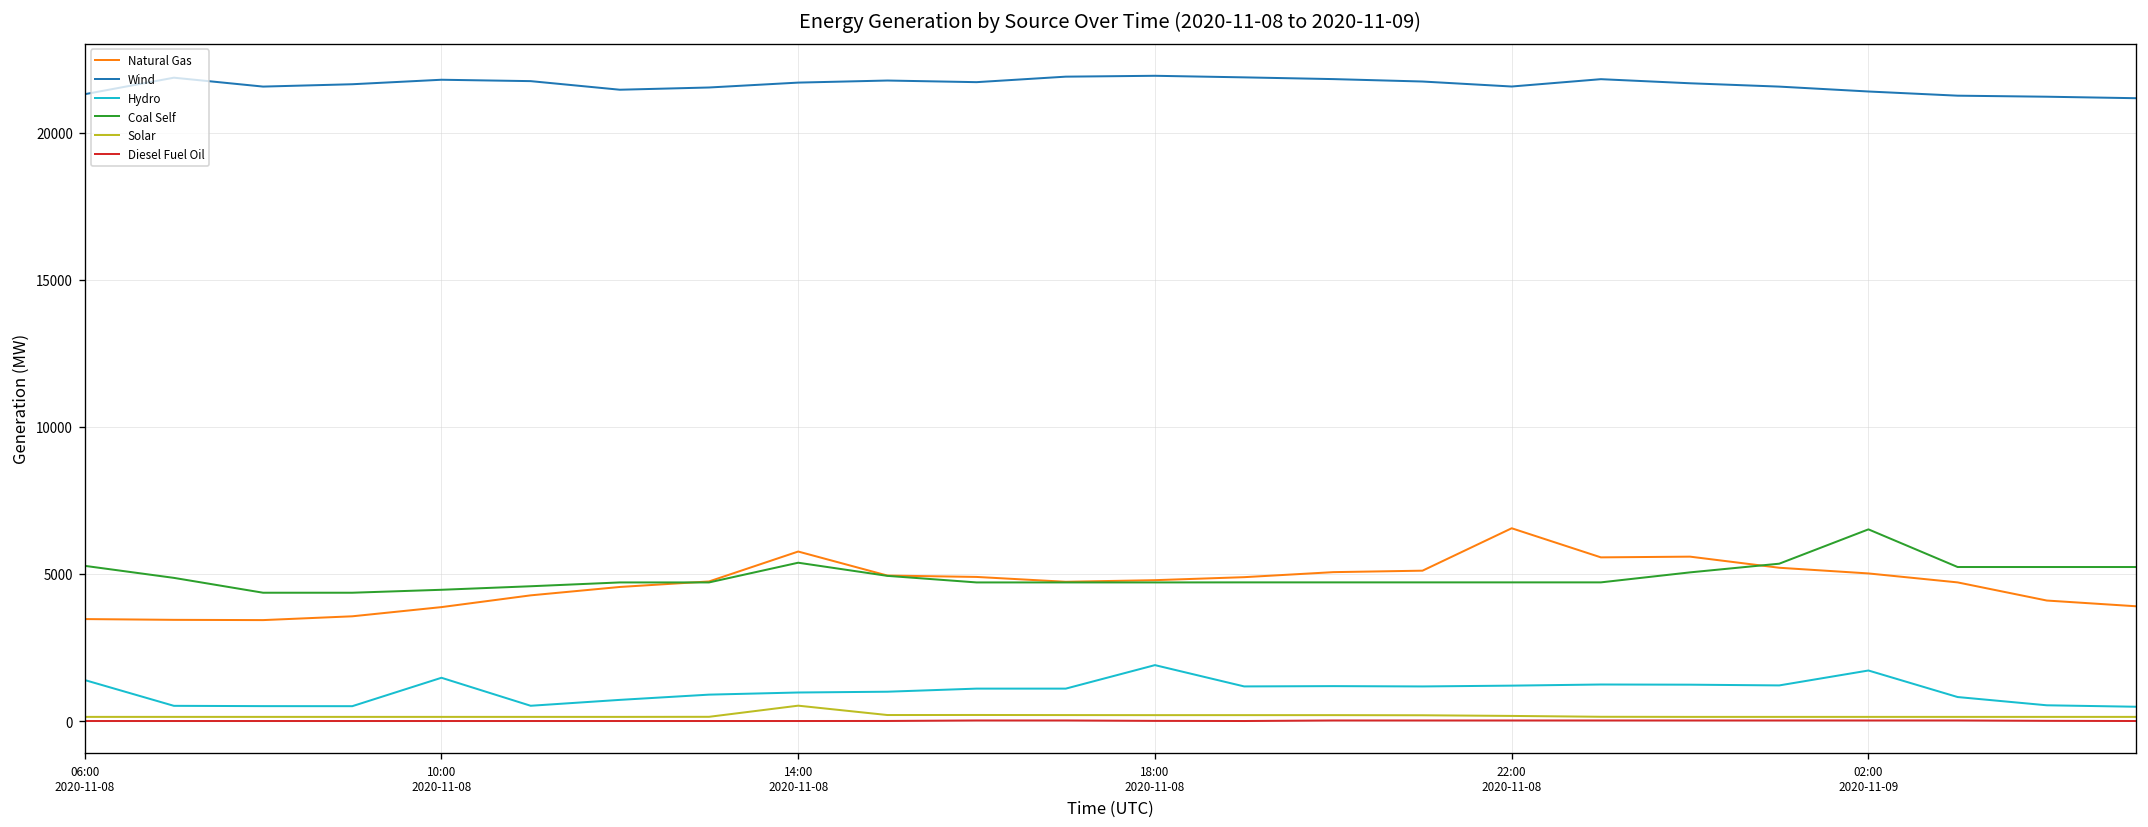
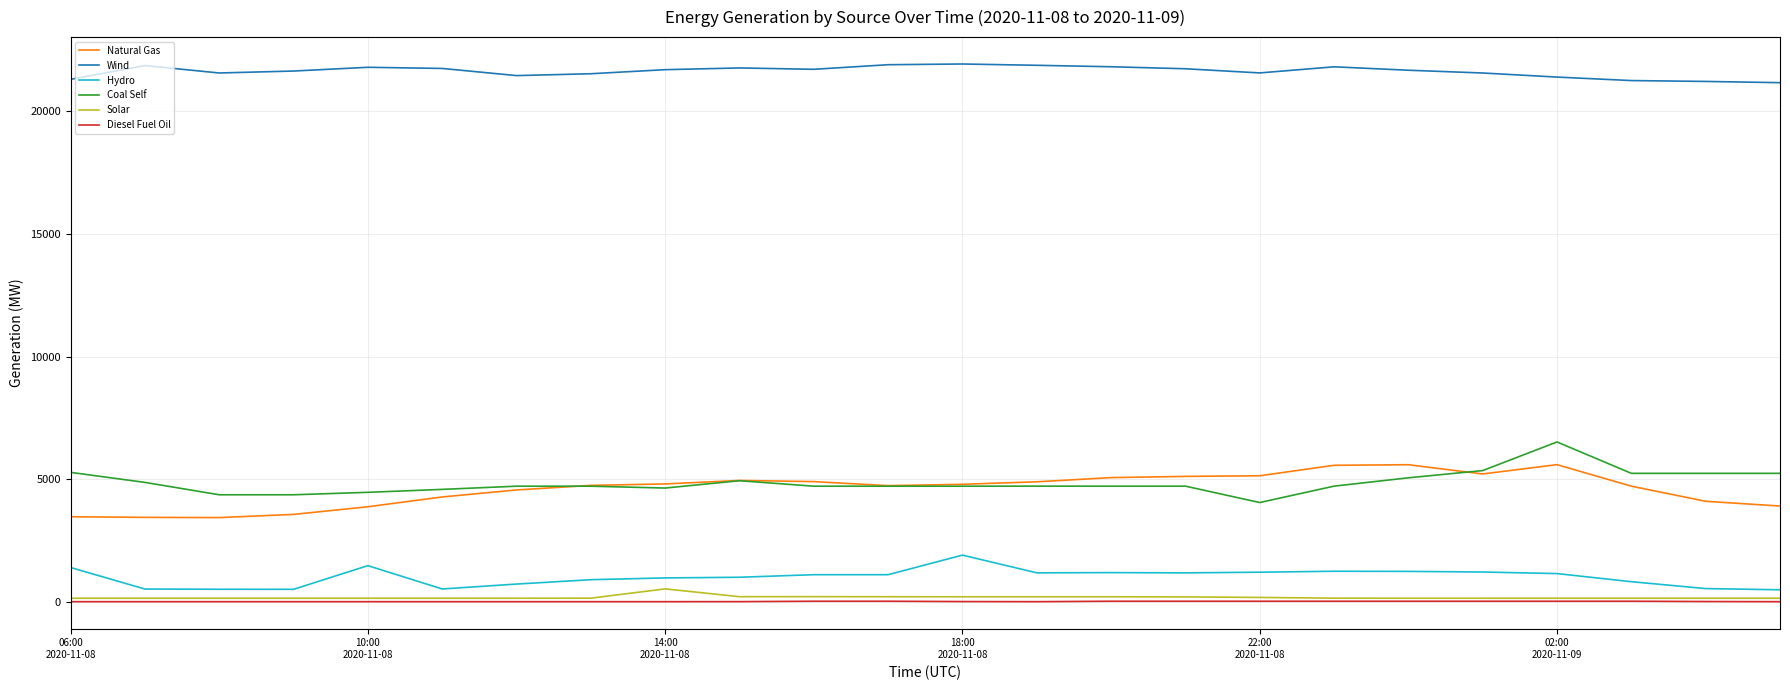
  {
    "Natural Gas": {
      "06:00 2020-11-08": 3500,
      "10:00 2020-11-08": 3900,
-     "14:00 2020-11-08": 5800,
-     "22:00 2020-11-08": 6600,
-     "02:00 2020-11-09": 5000
+     "14:00 2020-11-08": 4800,
+     "22:00 2020-11-08": 5100,
+     "02:00 2020-11-09": 5600
    },
    "Wind": {
      "06:00 2020-11-08": 21300,
      "10:00 2020-11-08": 21800,
      "14:00 2020-11-08": 21700,
      "18:00 2020-11-08": 21900,
      "22:00 2020-11-08": 21600,
      "02:00 2020-11-09": 21400
    },
    "Hydro": {
      "06:00 2020-11-08": 1400,
      "10:00 2020-11-08": 1500,
      "14:00 2020-11-08": 1000,
      "18:00 2020-11-08": 1900,
      "22:00 2020-11-08": 1200,
-     "02:00 2020-11-09": 1700
+     "02:00 2020-11-09": 1100
    },
    "Coal Self": {
      "06:00 2020-11-08": 5300,
      "10:00 2020-11-08": 4500,
-     "14:00 2020-11-08": 5400,
-     "22:00 2020-11-08": 4700,
+     "14:00 2020-11-08": 4600,
+     "22:00 2020-11-08": 4000,
      "02:00 2020-11-09": 6500
    },
    "Solar": {
      "06:00 2020-11-08": 100,
      "10:00 2020-11-08": 100,
      "14:00 2020-11-08": 500,
      "18:00 2020-11-08": 200,
      "22:00 2020-11-08": 200,
      "02:00 2020-11-09": 100
    },
    "Diesel Fuel Oil": {
      "06:00 2020-11-08": 0,
      "10:00 2020-11-08": 0,
      "14:00 2020-11-08": 0,
      "18:00 2020-11-08": 0,
      "22:00 2020-11-08": 0,
      "02:00 2020-11-09": 0
    }
  }
